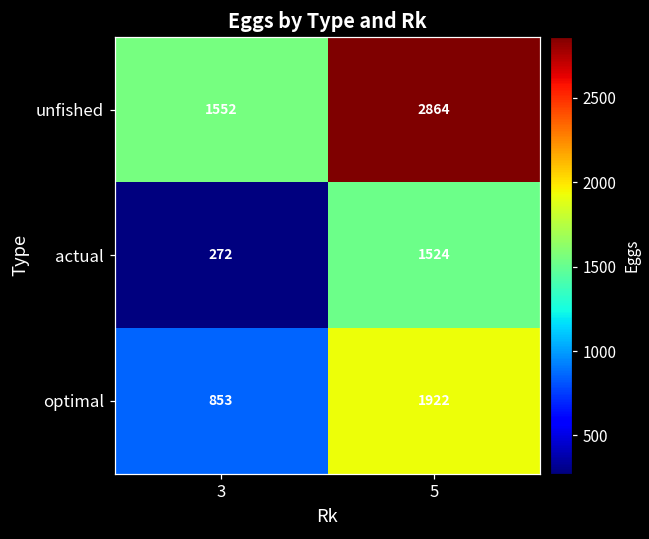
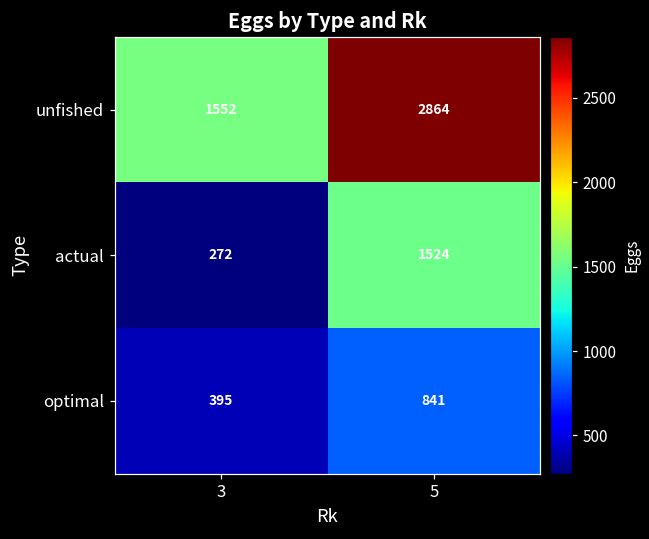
  {
    "unfished": {
      "3": 1552,
      "5": 2864
    },
    "actual": {
      "3": 272,
      "5": 1524
    },
    "optimal": {
-     "3": 853,
-     "5": 1922
+     "3": 395,
+     "5": 841
    }
  }
